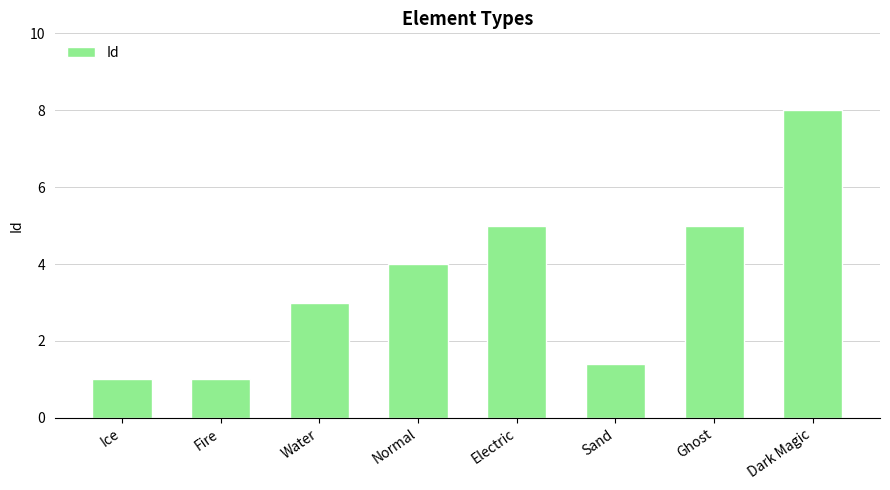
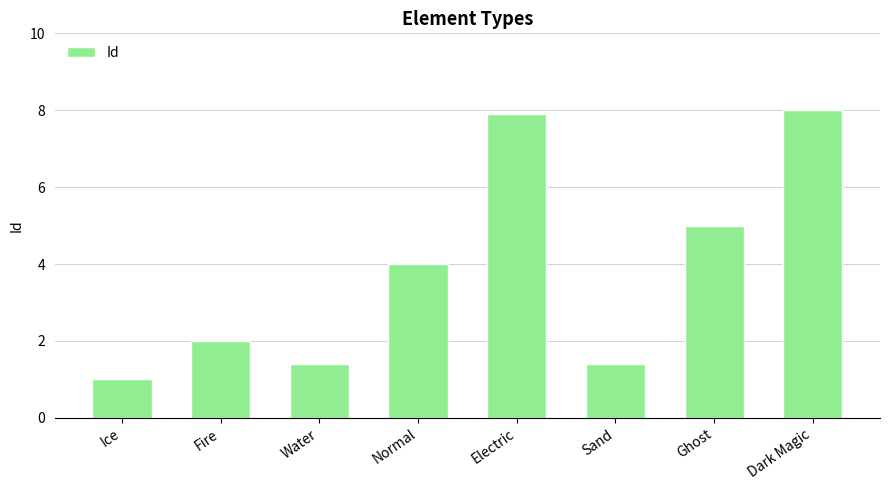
  {
    "Ice": 1.0,
-   "Fire": 1,
-   "Water": 3.0,
+   "Fire": 2,
+   "Water": 1.4,
    "Normal": 4.0,
-   "Electric": 5.0,
+   "Electric": 7.9,
    "Sand": 1.4,
    "Ghost": 5.0,
    "Dark Magic": 8.0
  }
